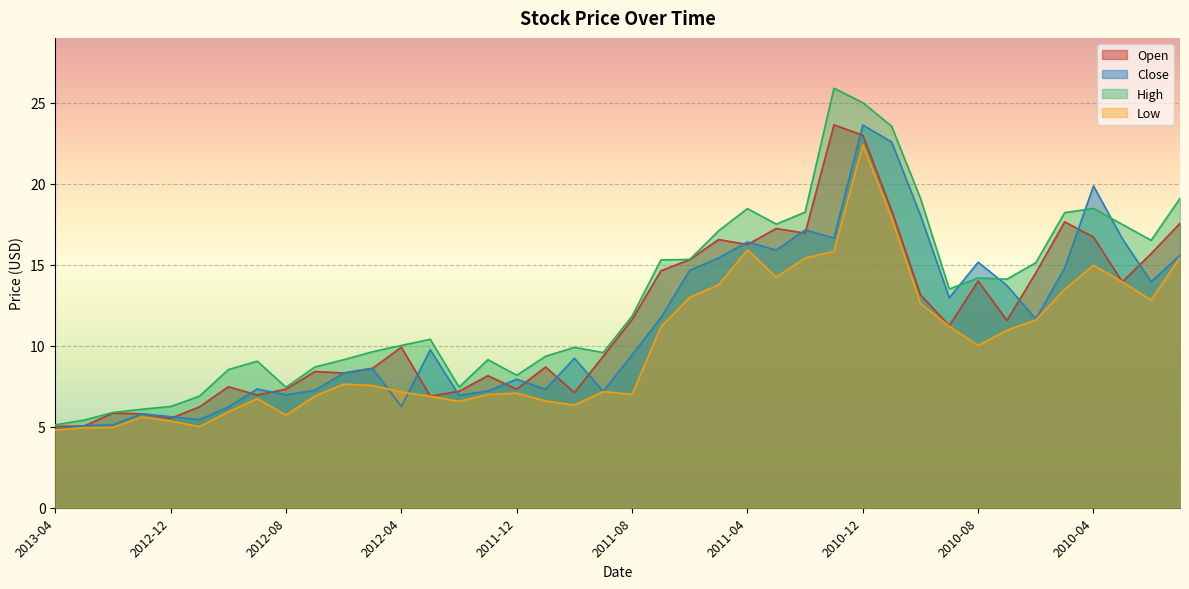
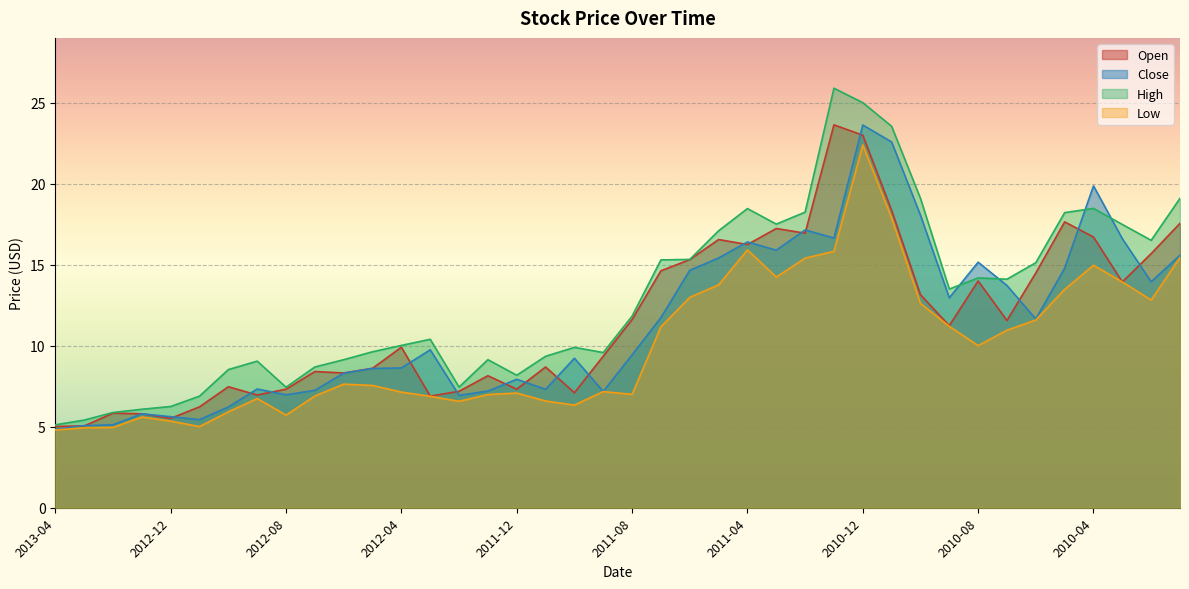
  {
    "Open": {
      "2011-12": 7.3,
      "2011-08": 11.6,
      "2011-04": 16.3,
      "2010-12": 23.0,
      "2010-08": 14.0,
      "2010-04": 16.7
    },
    "Close": {
      "2012-08": 7.0,
-     "2012-04": 6.3,
+     "2012-04": 8.6,
      "2011-12": 7.9,
      "2011-08": 9.4,
      "2011-04": 16.4,
      "2010-12": 23.6,
      "2010-08": 15.2,
      "2010-04": 19.9
    },
    "High": {
      "2012-12": 6.3,
      "2011-12": 8.2,
      "2011-08": 11.8,
      "2011-04": 18.5,
      "2010-12": 25.0,
      "2010-08": 14.2,
      "2010-04": 18.5
    },
    "Low": {
      "2012-12": 5.4,
      "2012-08": 5.7,
      "2012-04": 7.1,
      "2011-12": 7.1,
      "2011-08": 7.0,
      "2011-04": 15.9,
      "2010-12": 22.4,
      "2010-08": 10.0,
      "2010-04": 15.0
    }
  }
